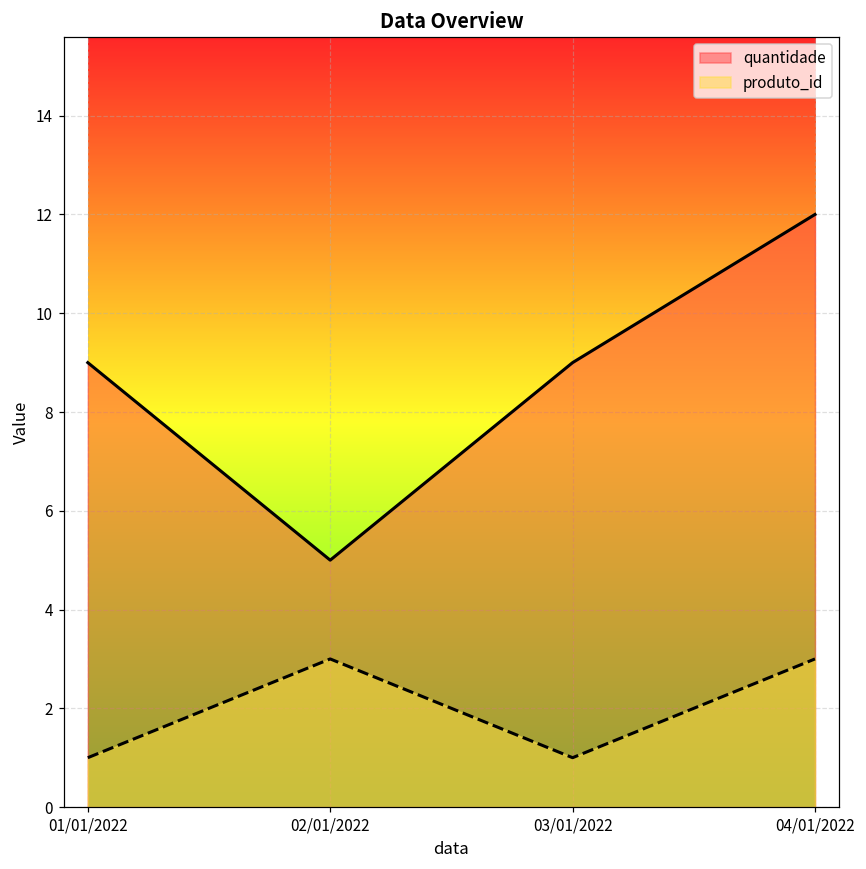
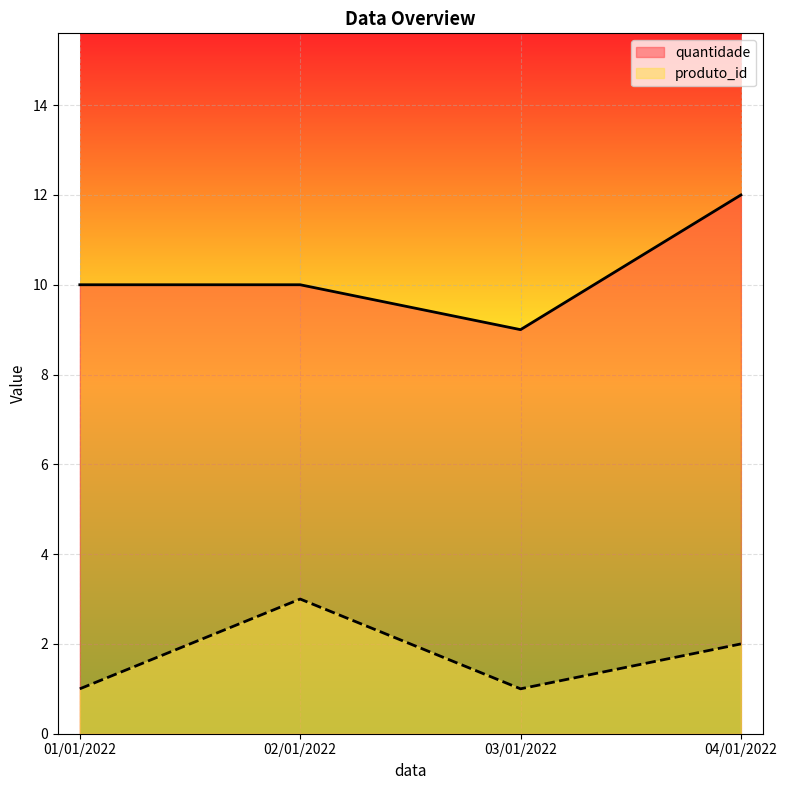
  {
    "quantidade": {
-     "01/01/2022": 9,
-     "02/01/2022": 5,
+     "01/01/2022": 10,
+     "02/01/2022": 10,
      "03/01/2022": 9,
      "04/01/2022": 12
    },
    "produto_id": {
      "01/01/2022": 1,
      "02/01/2022": 3,
      "03/01/2022": 1,
-     "04/01/2022": 3
+     "04/01/2022": 2
    }
  }
